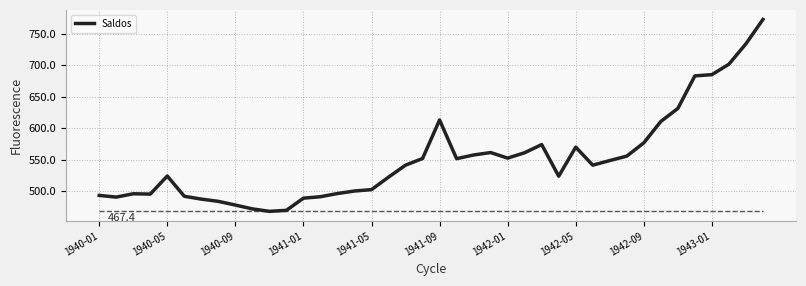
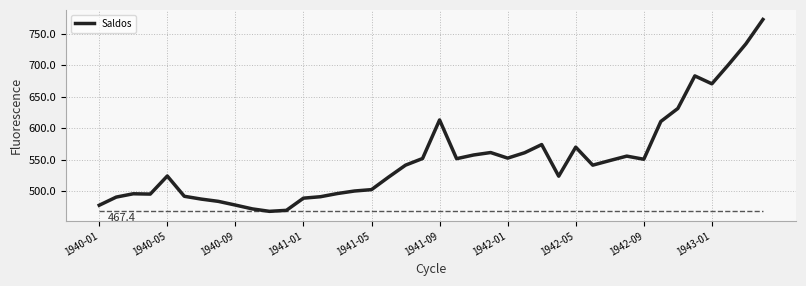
  {
    "Saldos": {
-     "1940-01": 490,
+     "1940-01": 480,
      "1940-05": 520,
      "1940-09": 480,
      "1941-01": 490,
      "1941-05": 500,
      "1941-09": 610,
      "1942-01": 550,
      "1942-05": 570,
-     "1942-09": 580,
-     "1943-01": 690
+     "1942-09": 550,
+     "1943-01": 670
    }
  }
